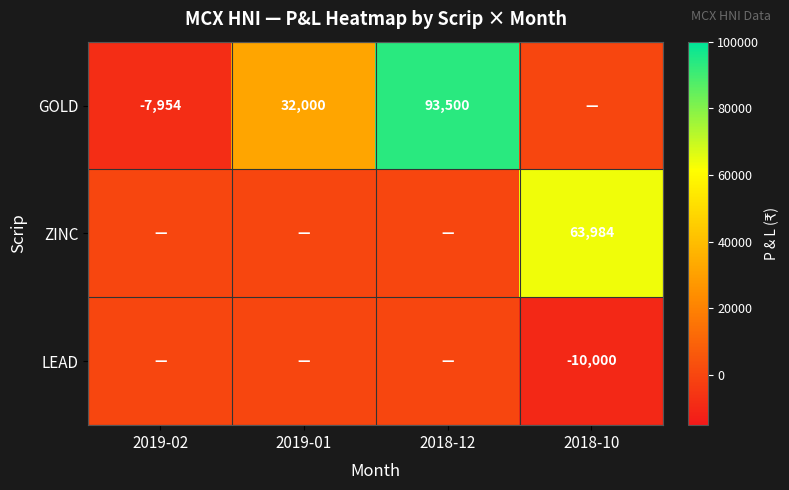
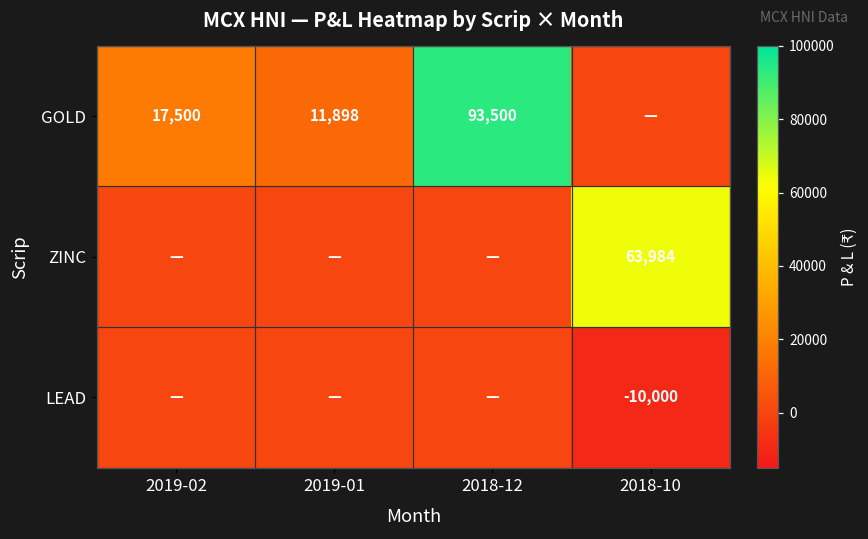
  {
    "GOLD": {
-     "2019-02": "-7,954",
-     "2019-01": "32,000",
+     "2019-02": "17,500",
+     "2019-01": "11,898",
      "2018-12": "93,500"
    },
    "ZINC": {
      "2018-10": "63,984"
    },
    "LEAD": {
      "2018-10": "-10,000"
    }
  }
